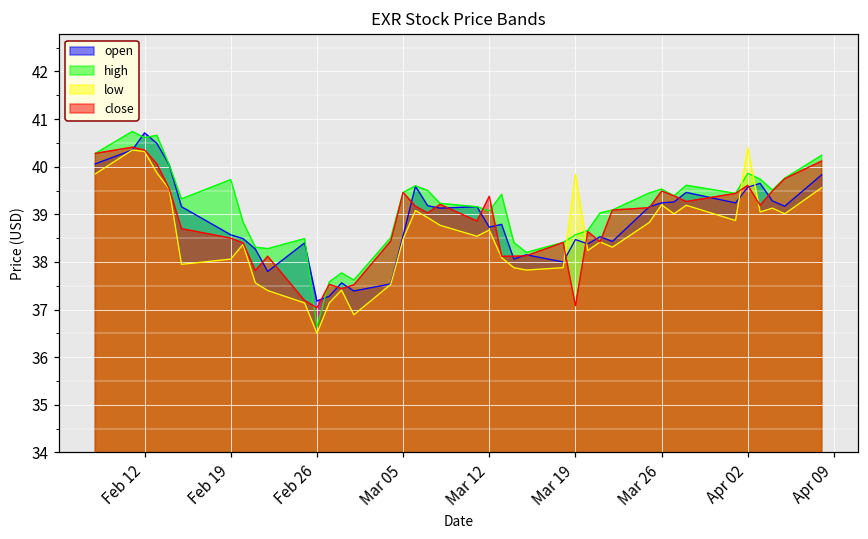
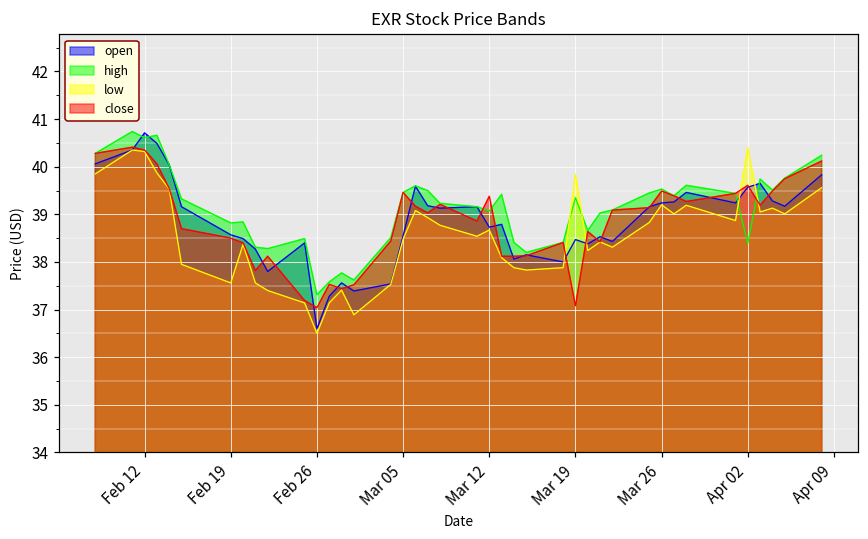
  {
    "open": {
      "Feb 12": 40.7,
      "Feb 19": 38.6,
-     "Feb 26": 37.2,
+     "Feb 26": 36.6,
      "Mar 05": 38.6,
      "Mar 12": 38.7,
      "Mar 19": 38.5
    },
    "high": {
      "Feb 12": 40.6,
-     "Feb 19": 39.7,
-     "Feb 26": 36.6,
+     "Feb 19": 38.8,
+     "Feb 26": 37.3,
      "Mar 12": 39.1,
-     "Mar 19": 38.6,
-     "Apr 02": 39.9
+     "Mar 19": 39.4,
+     "Apr 02": 38.4
    },
    "low": {
-     "Feb 19": 38.1,
+     "Feb 19": 37.6,
      "Feb 26": 36.5,
      "Mar 05": 38.5,
      "Mar 12": 38.7,
      "Mar 19": 39.8,
      "Apr 02": 40.4
    },
    "close": {
      "Feb 19": 38.5,
      "Feb 26": 37.0,
      "Mar 12": 39.4,
      "Mar 19": 37.1
    }
  }
